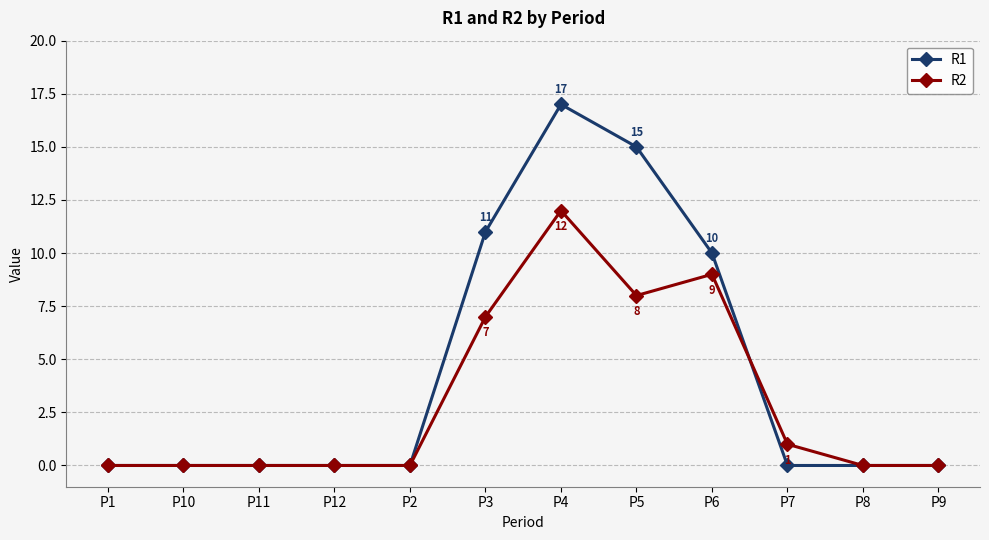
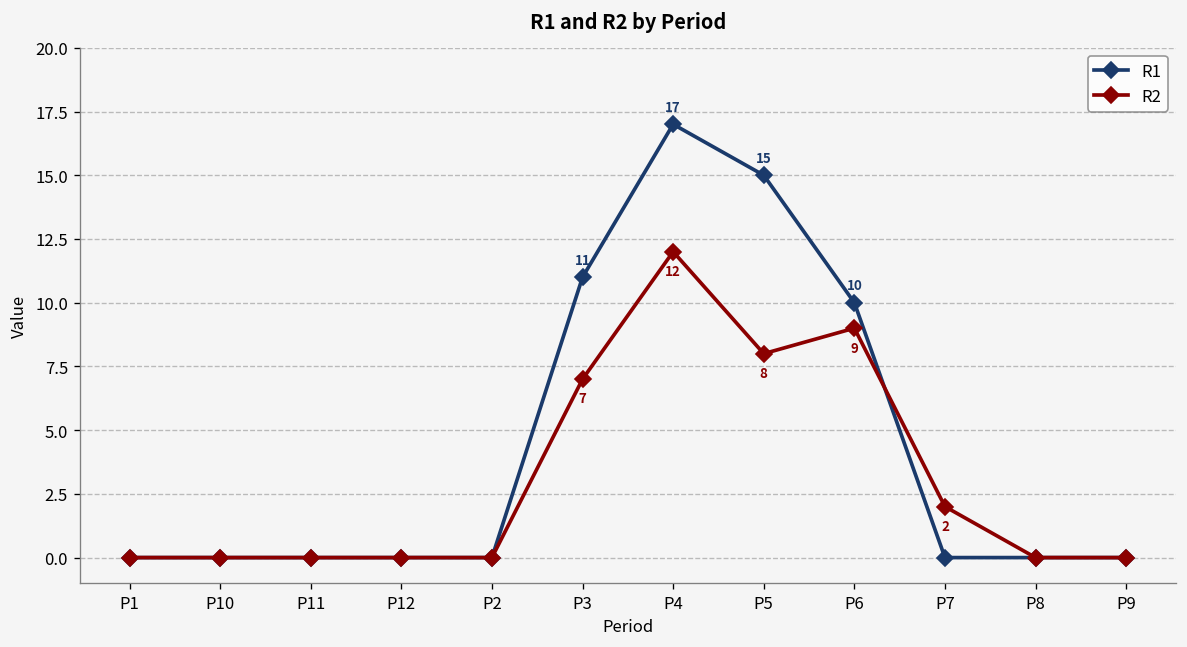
  {
    "R1": {
      "P3": 11,
      "P4": 17,
      "P5": 15,
      "P6": 10
    },
    "R2": {
      "P3": 7,
      "P4": 12,
      "P5": 8,
      "P6": 9,
-     "P7": 1
+     "P7": 2
    }
  }
